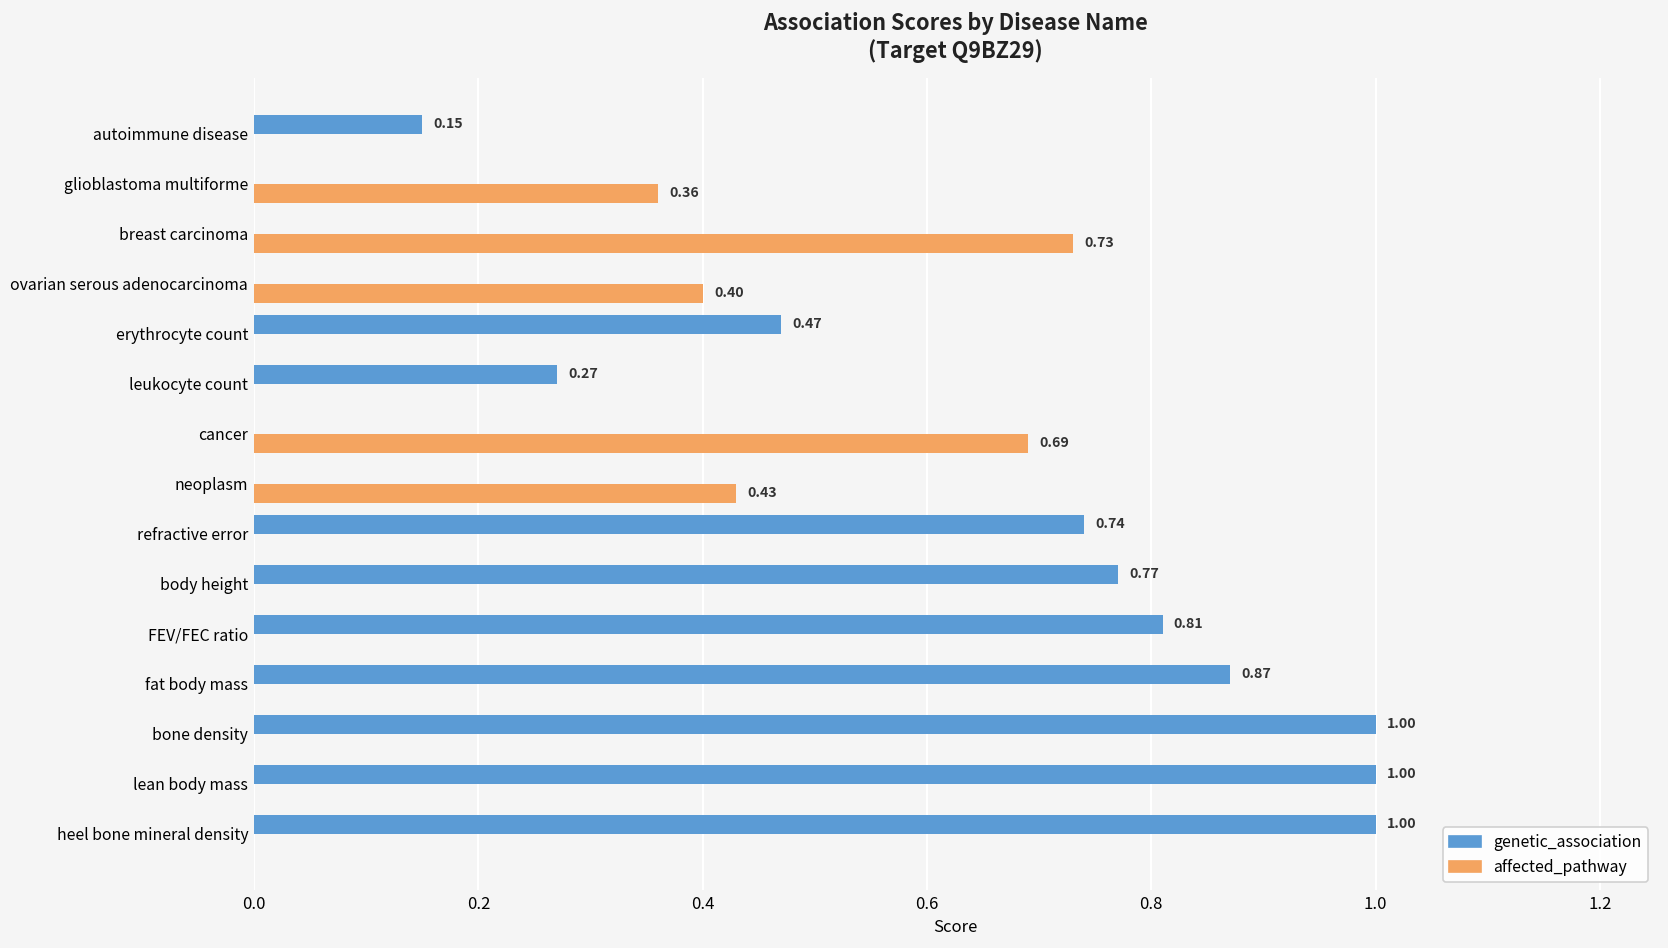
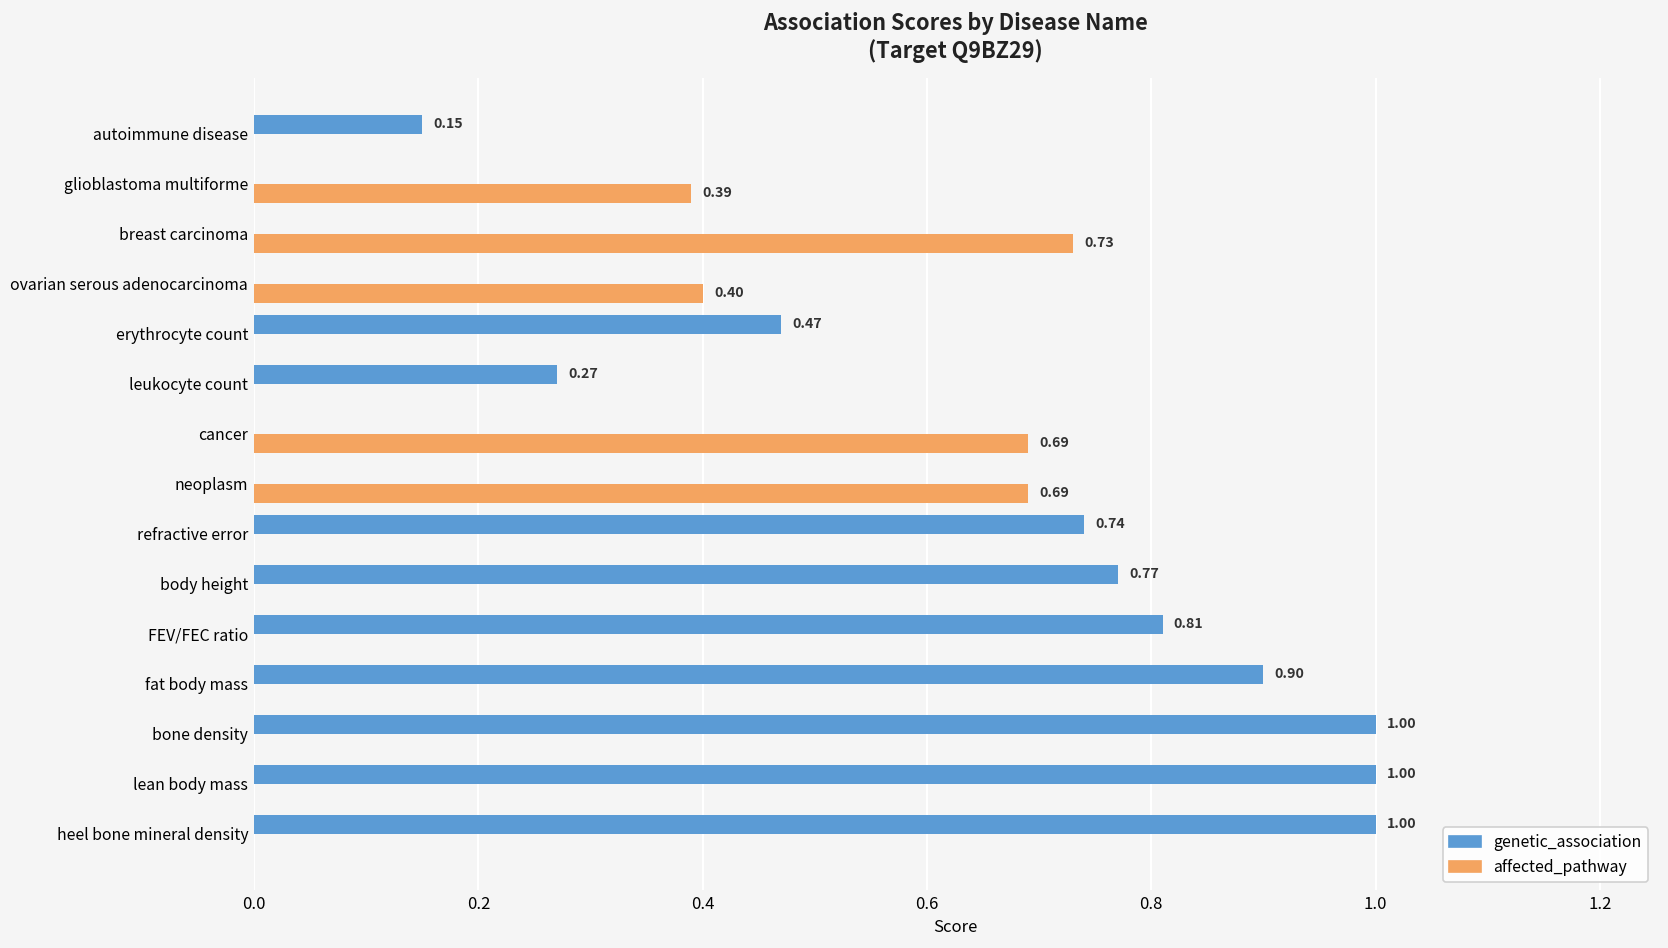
  {
    "genetic_association": {
      "autoimmune disease": 0.15,
      "erythrocyte count": 0.47,
      "leukocyte count": 0.27,
      "refractive error": 0.74,
      "body height": 0.77,
      "FEV/FEC ratio": 0.81,
-     "fat body mass": 0.87,
+     "fat body mass": 0.90,
      "bone density": 1.00,
      "lean body mass": 1.00,
      "heel bone mineral density": 1.00
    },
    "affected_pathway": {
-     "glioblastoma multiforme": 0.36,
+     "glioblastoma multiforme": 0.39,
      "breast carcinoma": 0.73,
      "ovarian serous adenocarcinoma": 0.40,
      "cancer": 0.69,
-     "neoplasm": 0.43
+     "neoplasm": 0.69
    }
  }
